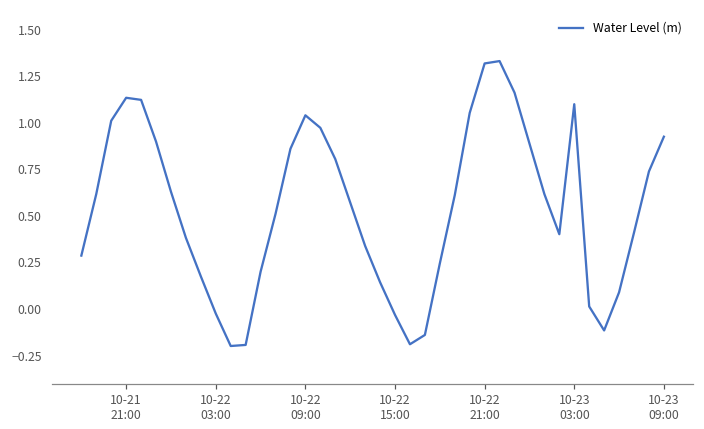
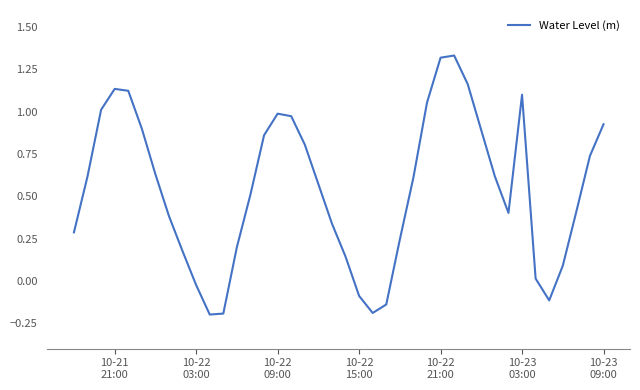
  {
    "10-21 21:00": 1.13,
    "10-22 03:00": -0.02,
-   "10-22 09:00": 1.04,
-   "10-22 15:00": -0.03,
+   "10-22 09:00": 0.99,
+   "10-22 15:00": -0.09,
    "10-22 21:00": 1.32,
    "10-23 03:00": 1.10,
    "10-23 09:00": 0.93
  }
